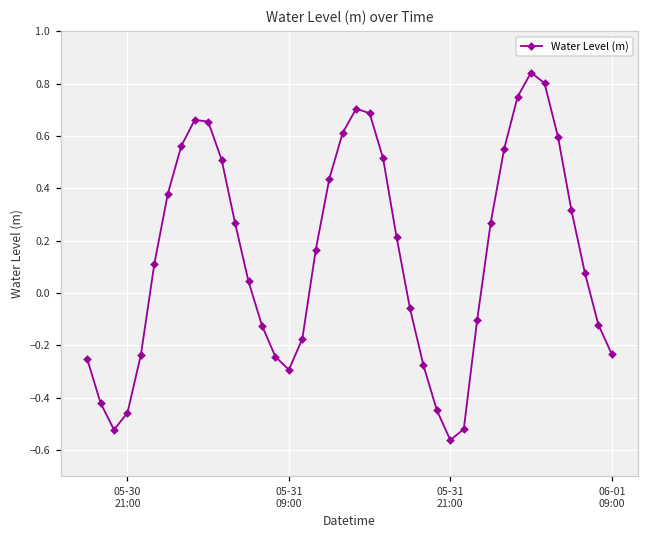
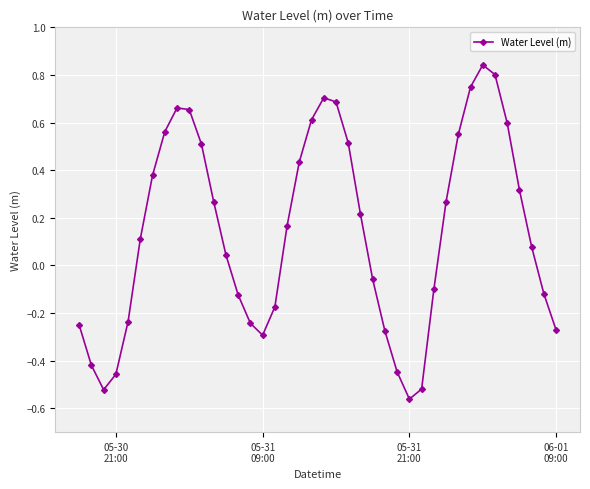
  {
    "05-30 21:00": -0.46,
    "05-31 09:00": -0.29,
    "05-31 21:00": -0.56,
-   "06-01 09:00": -0.23
+   "06-01 09:00": -0.27
  }
